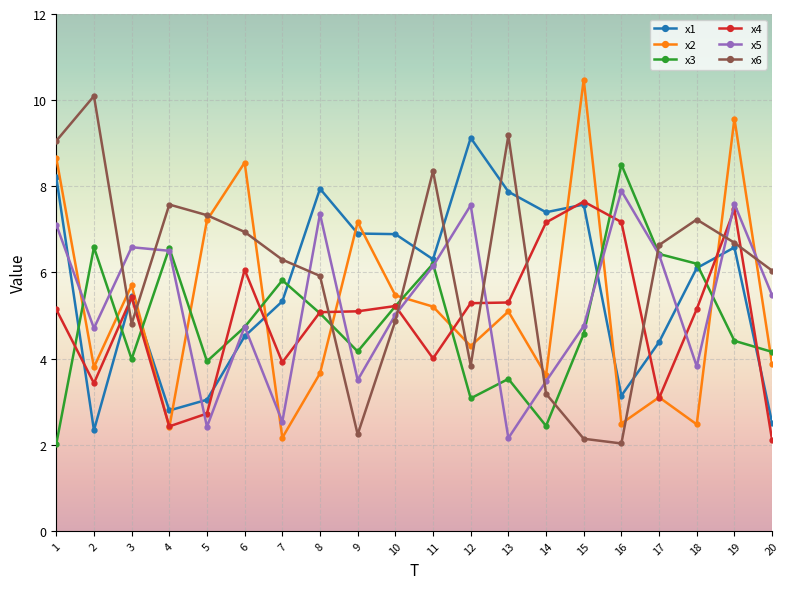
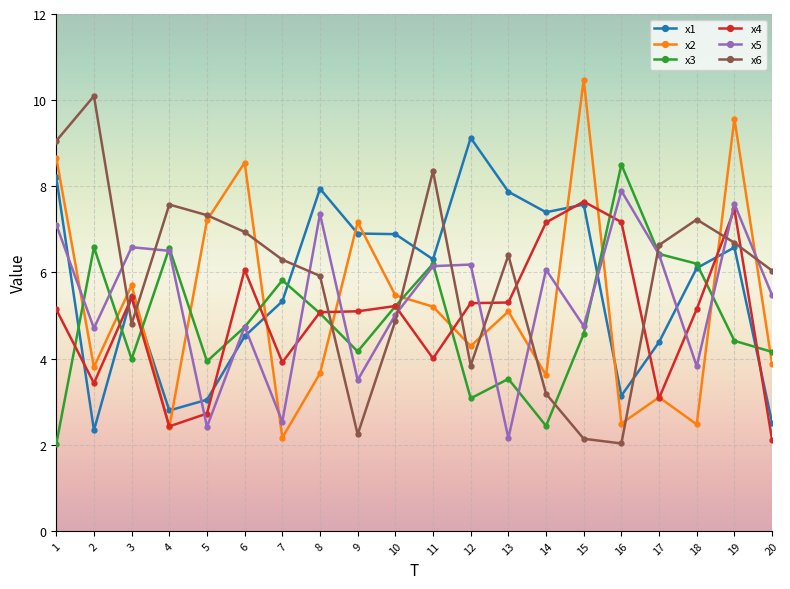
  {
    "x1": {
      "1": 8.2,
      "2": 2.3,
      "4": 2.8,
      "5": 3.0,
      "6": 4.5,
      "7": 5.3,
      "8": 7.9,
      "9": 6.9,
      "10": 6.9,
      "11": 6.3,
      "12": 9.1,
      "13": 7.9,
      "14": 7.4,
      "15": 7.6,
      "16": 3.1,
      "17": 4.4,
      "18": 6.1,
      "19": 6.6,
      "20": 2.5
    },
    "x2": {
      "1": 8.7,
      "2": 3.8,
      "3": 5.7,
      "5": 7.2,
      "6": 8.5,
      "7": 2.2,
      "8": 3.7,
      "9": 7.2,
      "10": 5.5,
      "11": 5.2,
      "12": 4.3,
      "13": 5.1,
      "14": 3.6,
      "15": 10.5,
      "16": 2.5,
      "18": 2.5,
      "19": 9.6,
      "20": 3.9
    },
    "x3": {
      "1": 2.0,
      "2": 6.6,
      "3": 4.0,
      "4": 6.6,
      "5": 3.9,
      "7": 5.8,
      "9": 4.2,
      "12": 3.1,
      "13": 3.5,
      "14": 2.4,
      "15": 4.6,
      "16": 8.5,
      "18": 6.2,
      "19": 4.4,
      "20": 4.2
    },
    "x4": {
      "1": 5.1,
      "2": 3.4,
      "5": 2.7,
      "6": 6.1,
      "7": 3.9,
      "9": 5.1,
      "11": 4.0,
      "12": 5.3,
      "13": 5.3,
      "14": 7.2,
      "15": 7.6,
      "16": 7.2,
      "18": 5.1,
      "19": 7.5,
      "20": 2.1
    },
    "x5": {
      "1": 7.1,
      "2": 4.7,
      "3": 6.6,
      "4": 6.5,
      "5": 2.4,
      "7": 2.5,
      "8": 7.4,
      "9": 3.5,
      "10": 5.0,
-     "12": 7.6,
+     "12": 6.2,
      "13": 2.2,
-     "14": 3.5,
+     "14": 6.1,
      "15": 4.8,
      "16": 7.9,
      "18": 3.8,
      "19": 7.6,
      "20": 5.5
    },
    "x6": {
      "1": 9.1,
      "2": 10.1,
      "3": 4.8,
      "4": 7.6,
      "5": 7.3,
      "6": 6.9,
      "7": 6.3,
      "8": 5.9,
      "9": 2.2,
      "10": 4.9,
      "11": 8.4,
      "12": 3.8,
-     "13": 9.2,
+     "13": 6.4,
      "14": 3.2,
      "15": 2.1,
      "16": 2.0,
      "17": 6.6,
      "18": 7.2,
      "19": 6.7,
      "20": 6.0
    }
  }
